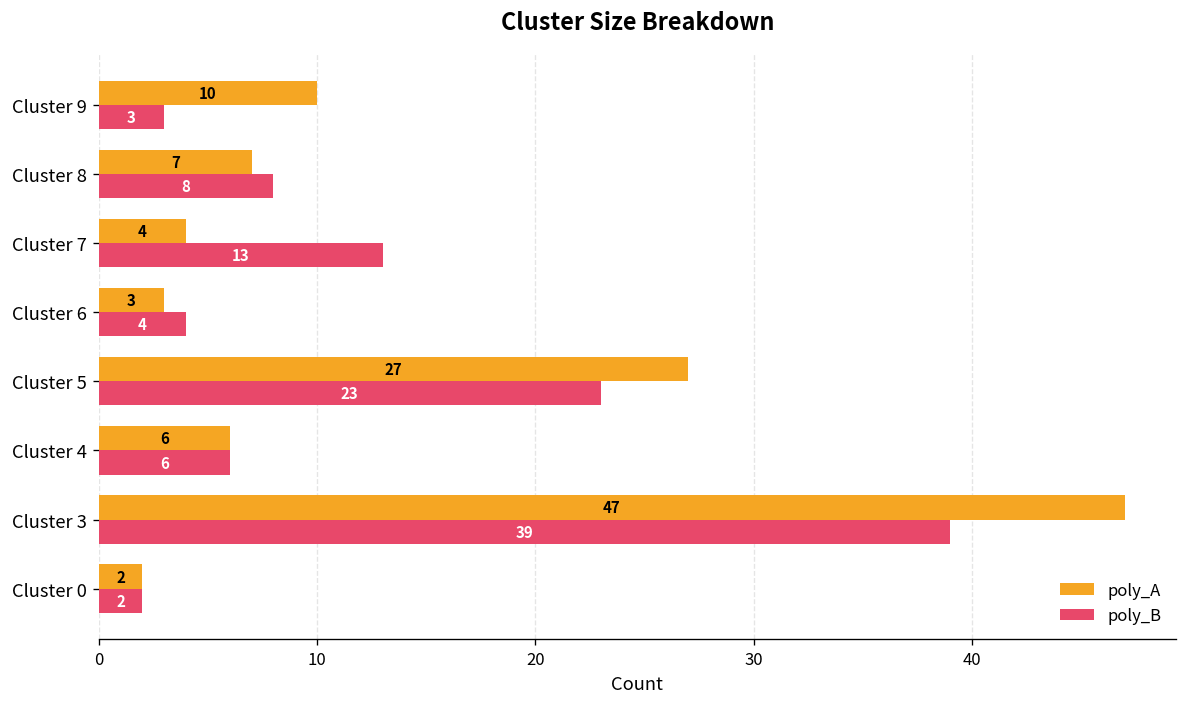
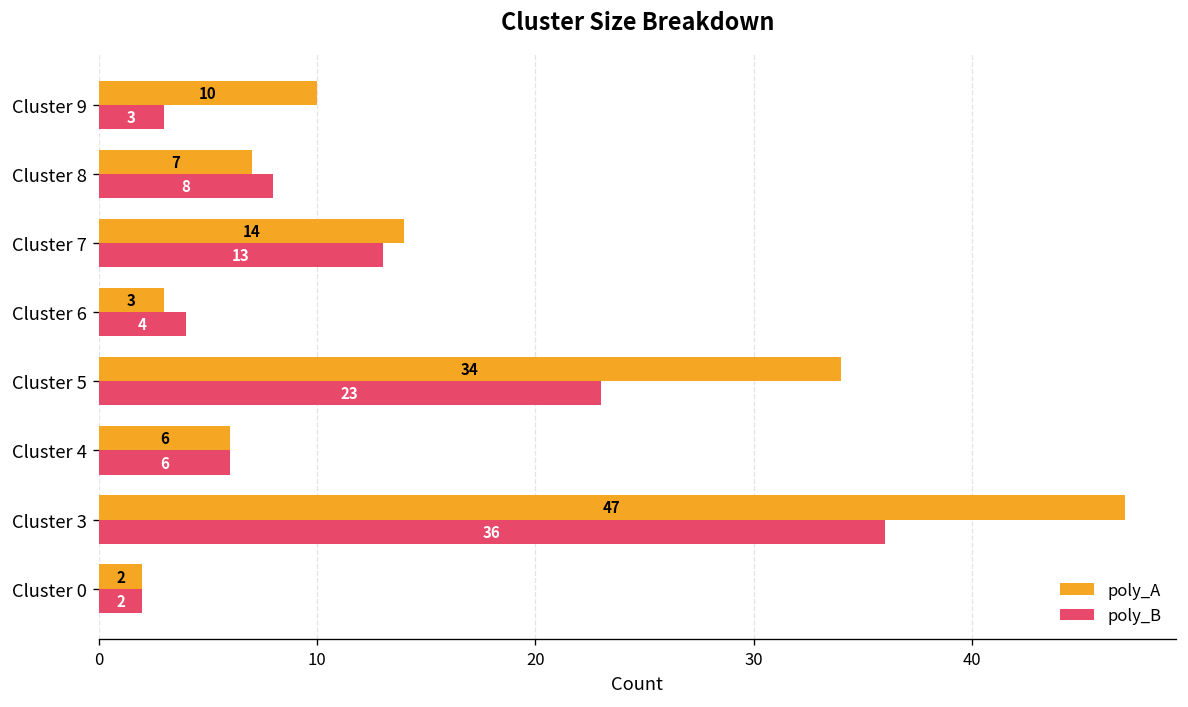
  {
    "poly_A": {
      "Cluster 9": 10,
      "Cluster 8": 7,
-     "Cluster 7": 4,
+     "Cluster 7": 14,
      "Cluster 6": 3,
-     "Cluster 5": 27,
+     "Cluster 5": 34,
      "Cluster 4": 6,
      "Cluster 3": 47,
      "Cluster 0": 2
    },
    "poly_B": {
      "Cluster 9": 3,
      "Cluster 8": 8,
      "Cluster 7": 13,
      "Cluster 6": 4,
      "Cluster 5": 23,
      "Cluster 4": 6,
-     "Cluster 3": 39,
+     "Cluster 3": 36,
      "Cluster 0": 2
    }
  }
